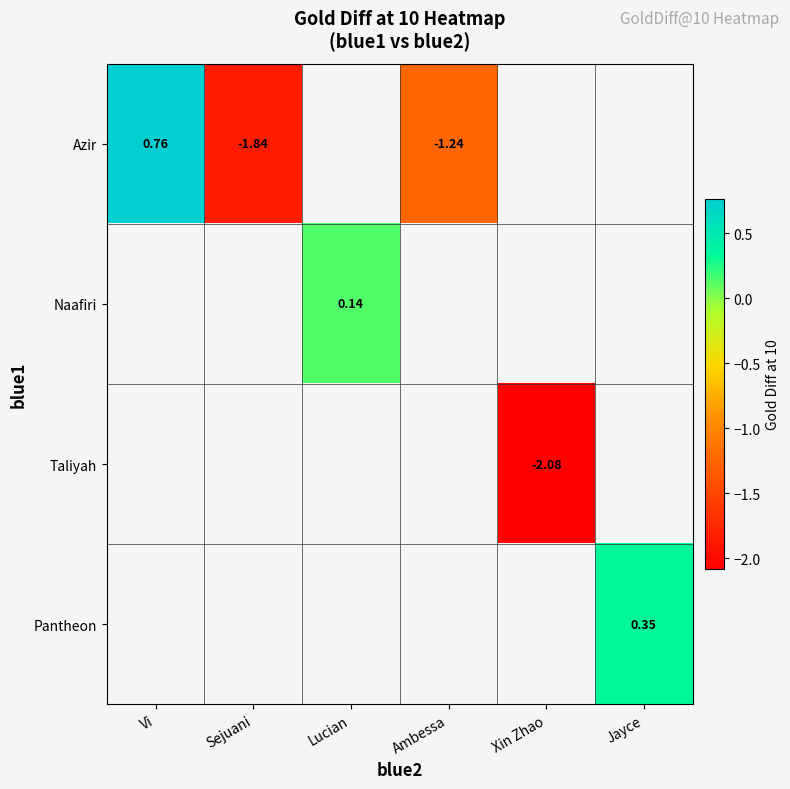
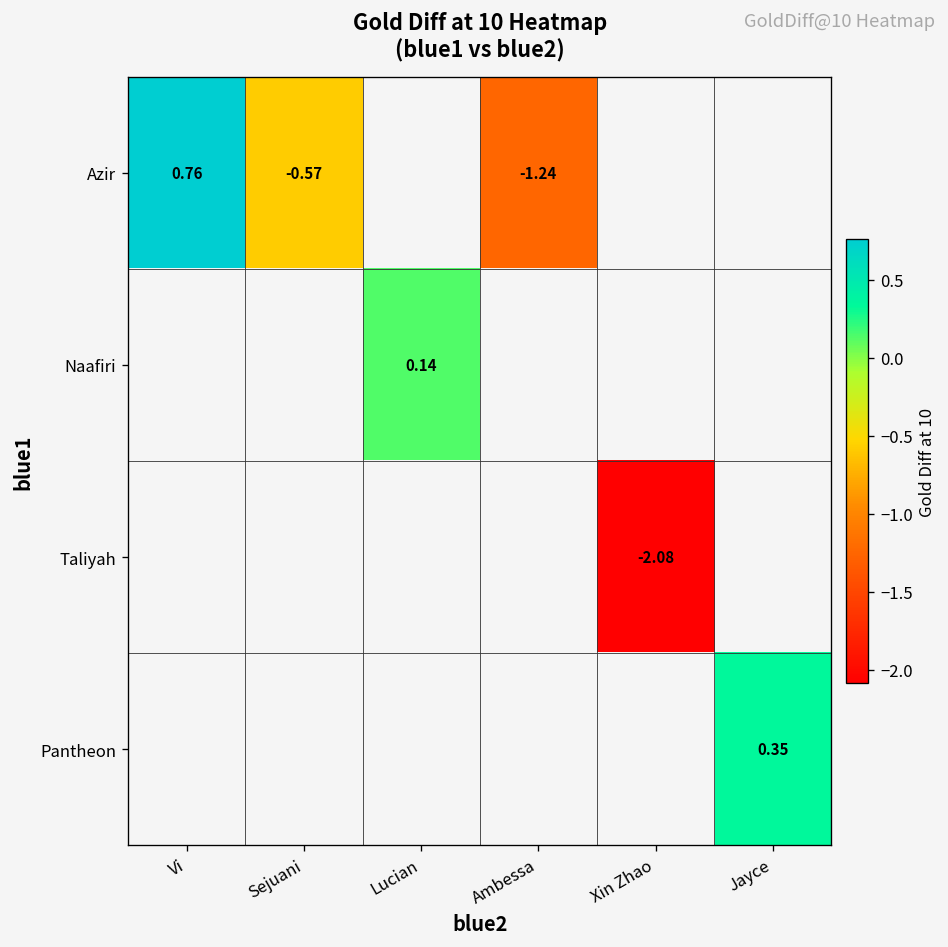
  {
    "Azir": {
      "Vi": 0.76,
-     "Sejuani": -1.84,
+     "Sejuani": -0.57,
      "Ambessa": -1.24
    },
    "Naafiri": {
      "Lucian": 0.14
    },
    "Taliyah": {
      "Xin Zhao": -2.08
    },
    "Pantheon": {
      "Jayce": 0.35
    }
  }
